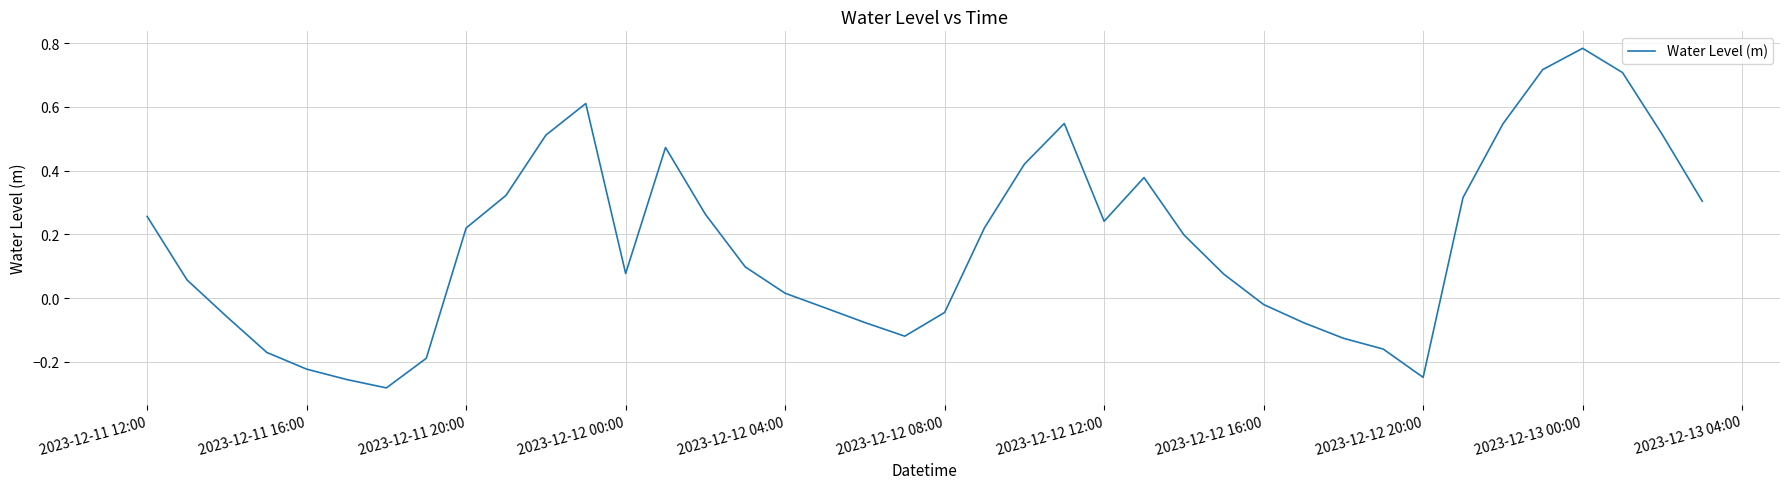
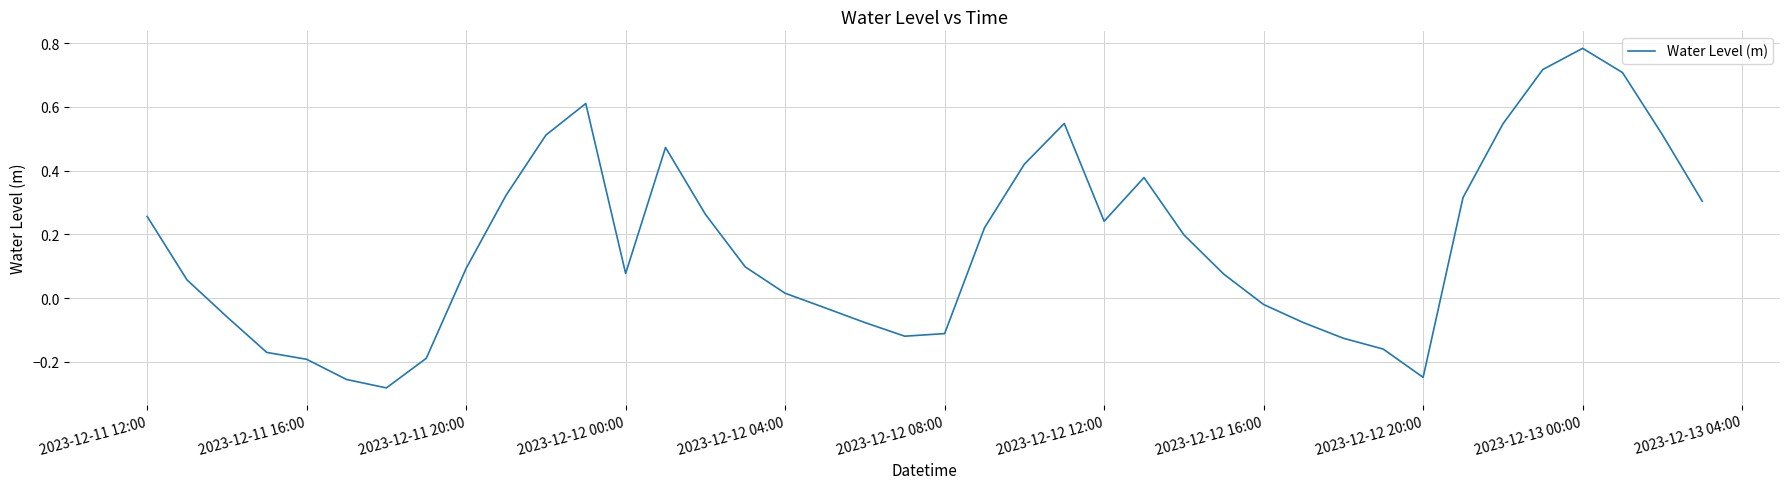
  {
    "2023-12-11 12:00": 0.26,
-   "2023-12-11 16:00": -0.22,
-   "2023-12-11 20:00": 0.22,
+   "2023-12-11 16:00": -0.19,
+   "2023-12-11 20:00": 0.09,
    "2023-12-12 00:00": 0.08,
    "2023-12-12 04:00": 0.02,
-   "2023-12-12 08:00": -0.05,
+   "2023-12-12 08:00": -0.11,
    "2023-12-12 12:00": 0.24,
    "2023-12-12 16:00": -0.02,
    "2023-12-12 20:00": -0.25,
    "2023-12-13 00:00": 0.78
  }
